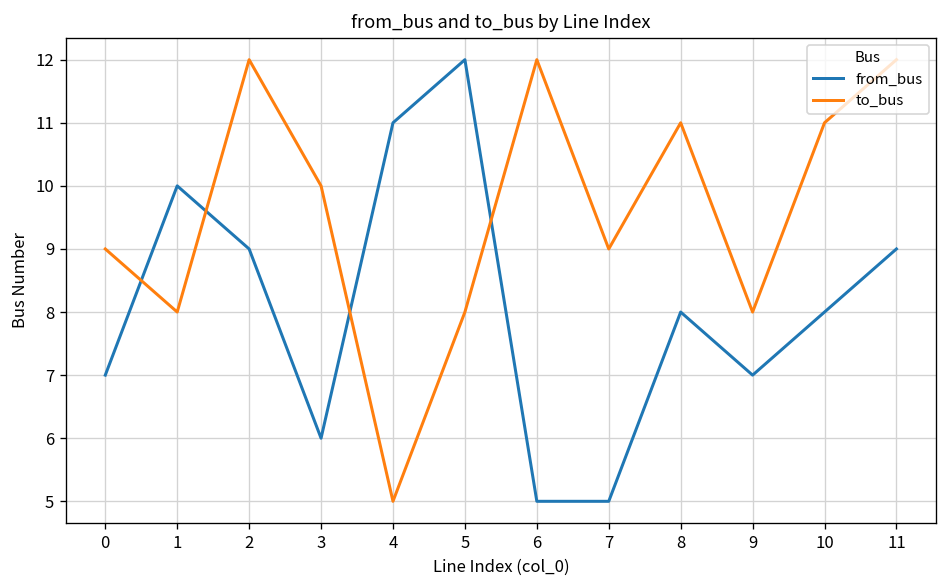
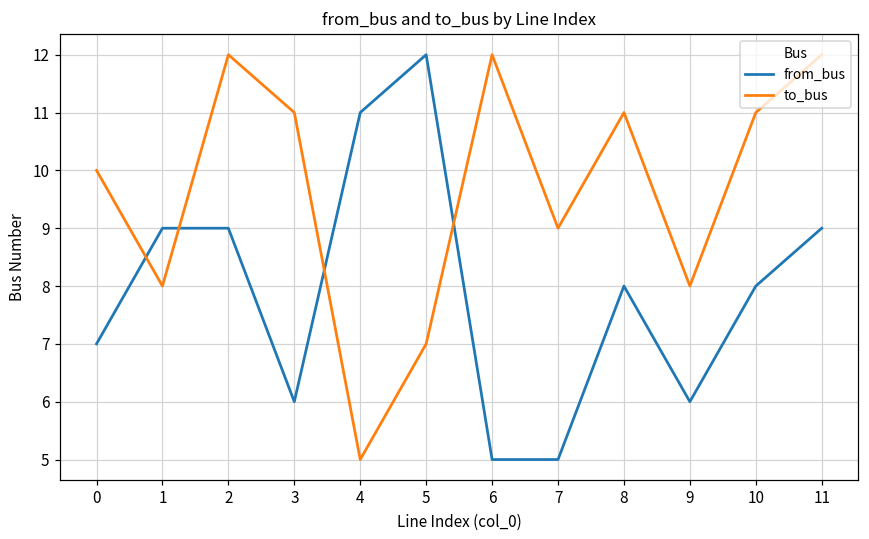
  {
    "from_bus": {
      "0": 7,
-     "1": 10,
+     "1": 9,
      "2": 9,
      "3": 6,
      "4": 11,
      "5": 12,
      "6": 5,
      "7": 5,
      "8": 8,
-     "9": 7,
+     "9": 6,
      "10": 8,
      "11": 9
    },
    "to_bus": {
-     "0": 9,
+     "0": 10,
      "1": 8,
      "2": 12,
-     "3": 10,
+     "3": 11,
      "4": 5,
-     "5": 8,
+     "5": 7,
      "6": 12,
      "7": 9,
      "8": 11,
      "9": 8,
      "10": 11
    }
  }
